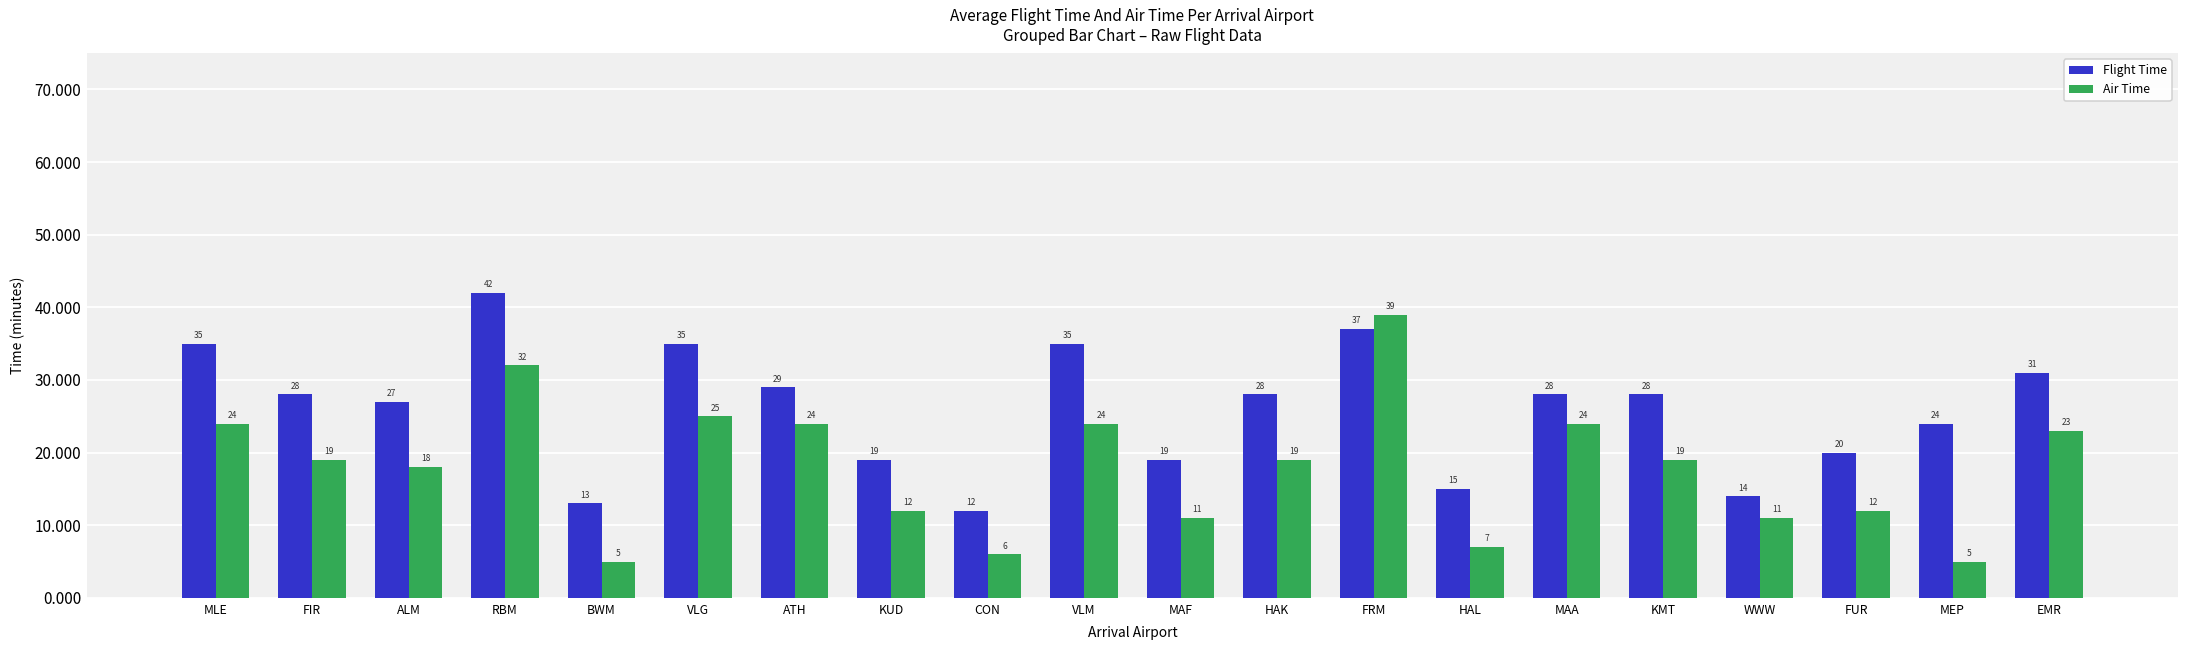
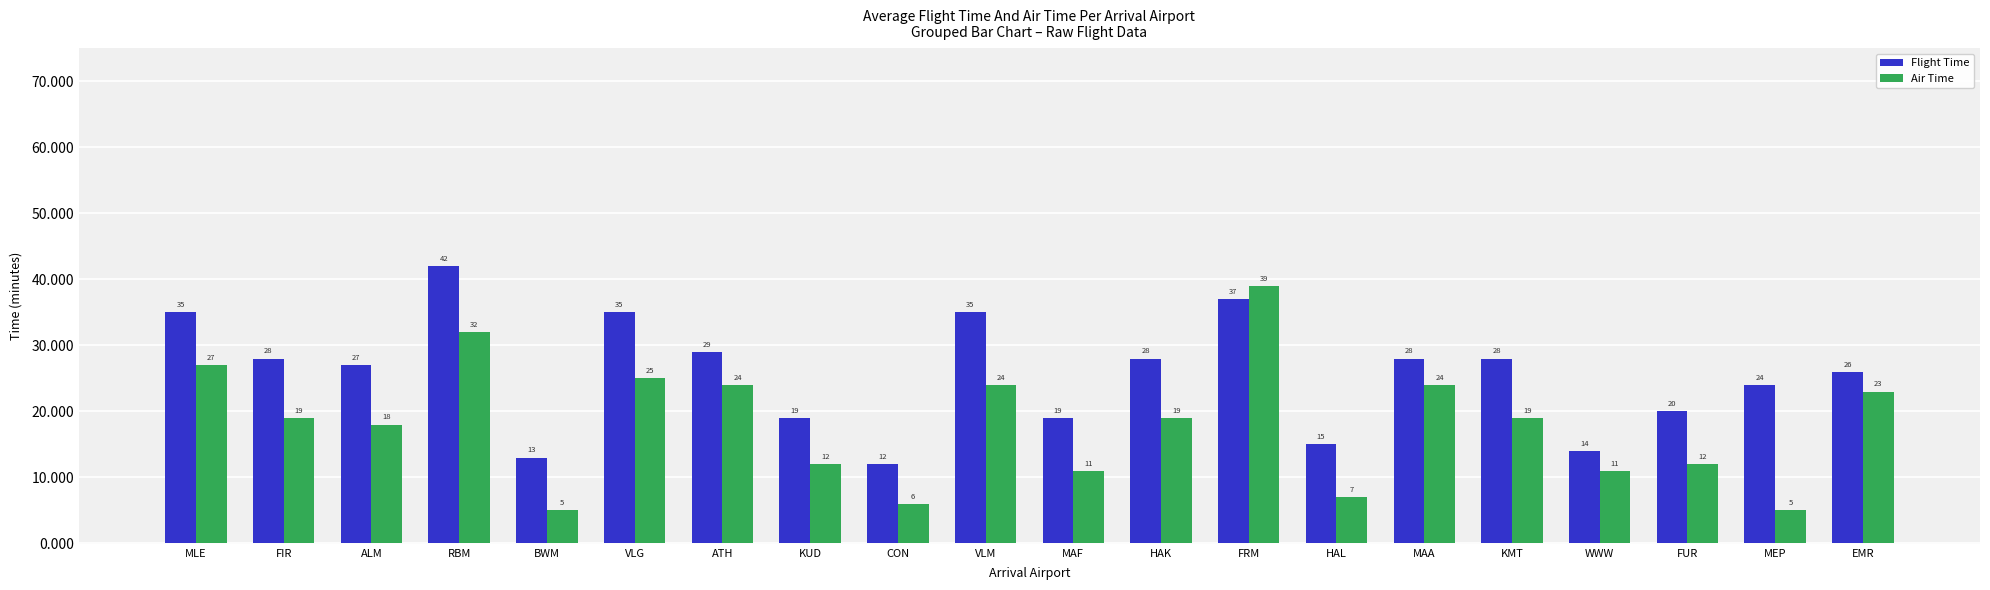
  {
    "Flight Time": {
      "MLE": 35,
      "FIR": 28,
      "ALM": 27,
      "RBM": 42,
      "BWM": 13,
      "VLG": 35,
      "ATH": 29,
      "KUD": 19,
      "CON": 12,
      "VLM": 35,
      "MAF": 19,
      "HAK": 28,
      "FRM": 37,
      "HAL": 15,
      "MAA": 28,
      "KMT": 28,
      "WWW": 14,
      "FUR": 20,
      "MEP": 24,
-     "EMR": 31
+     "EMR": 26
    },
    "Air Time": {
-     "MLE": 24,
+     "MLE": 27,
      "FIR": 19,
      "ALM": 18,
      "RBM": 32,
      "BWM": 5,
      "VLG": 25,
      "ATH": 24,
      "KUD": 12,
      "CON": 6,
      "VLM": 24,
      "MAF": 11,
      "HAK": 19,
      "FRM": 39,
      "HAL": 7,
      "MAA": 24,
      "KMT": 19,
      "WWW": 11,
      "FUR": 12,
      "MEP": 5,
      "EMR": 23
    }
  }
